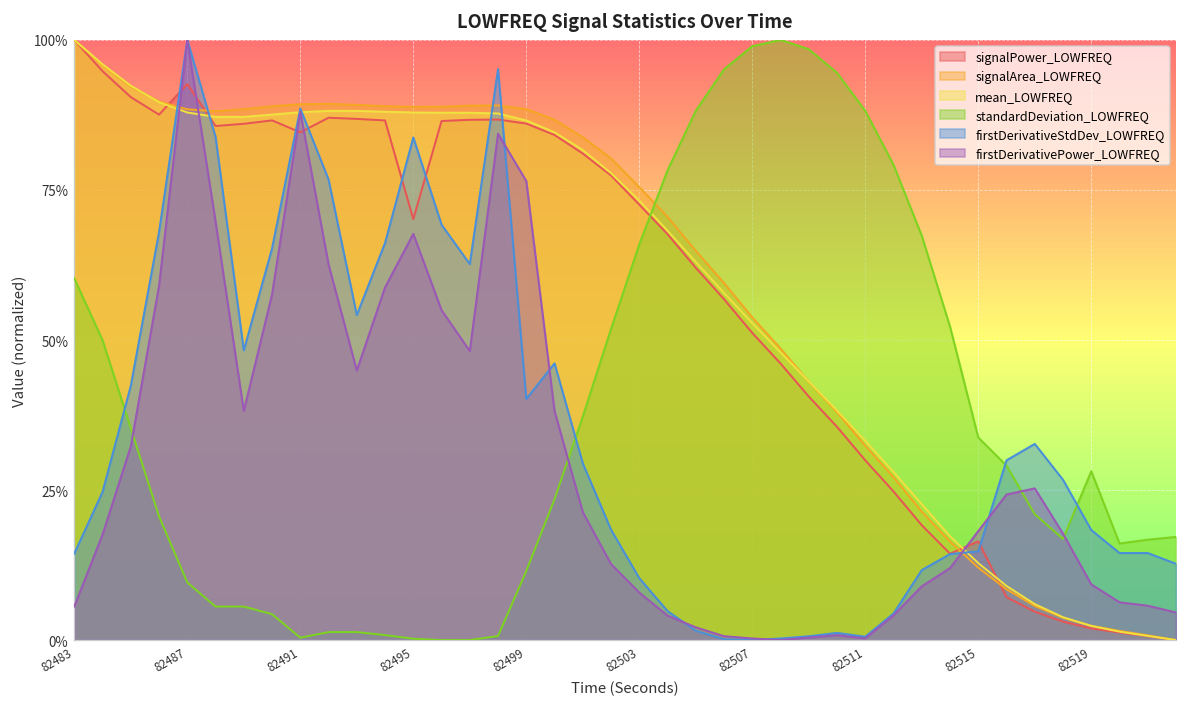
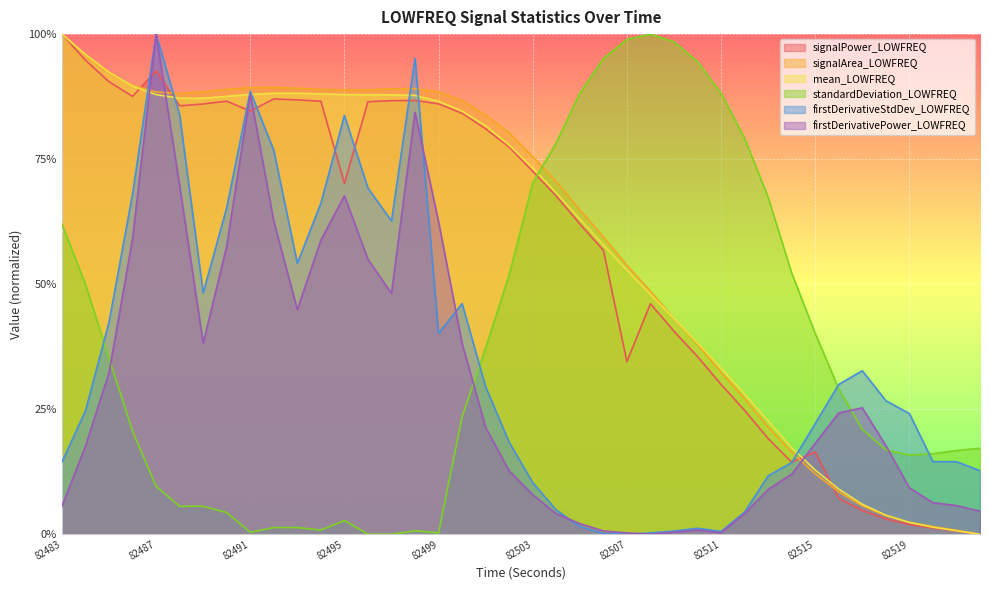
  {
    "signalPower_LOWFREQ": {
      "82487": "93%",
      "82491": "85%",
      "82495": "70%",
      "82499": "86%",
      "82503": "73%",
-     "82507": "51%",
+     "82507": "35%",
      "82511": "30%",
      "82515": "16%"
    },
    "standardDeviation_LOWFREQ": {
-     "82483": "60%",
+     "82483": "62%",
      "82487": "10%",
      "82491": "0%",
-     "82495": "0%",
-     "82499": "12%",
-     "82503": "66%",
+     "82495": "3%",
+     "82499": "0%",
+     "82503": "70%",
      "82507": "99%",
      "82511": "88%",
-     "82515": "34%",
-     "82519": "28%"
+     "82515": "40%",
+     "82519": "16%"
    },
    "firstDerivativeStdDev_LOWFREQ": {
      "82483": "14%",
      "82491": "89%",
      "82495": "84%",
      "82499": "40%",
      "82503": "10%",
-     "82515": "15%",
-     "82519": "18%"
+     "82515": "22%",
+     "82519": "24%"
    },
    "firstDerivativePower_LOWFREQ": {
      "82483": "6%",
      "82495": "68%",
-     "82499": "76%",
+     "82499": "62%",
      "82503": "8%",
      "82515": "18%",
      "82519": "9%"
    }
  }
